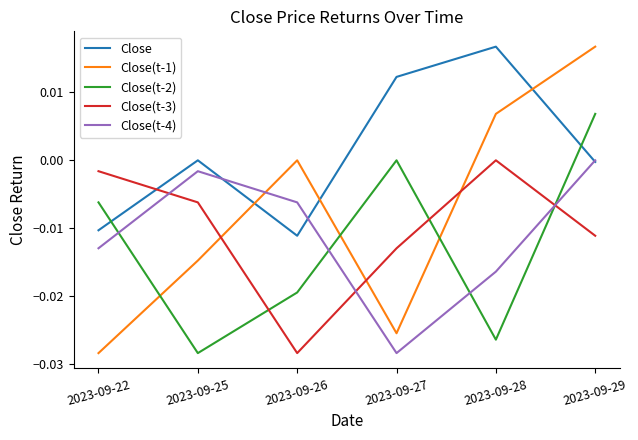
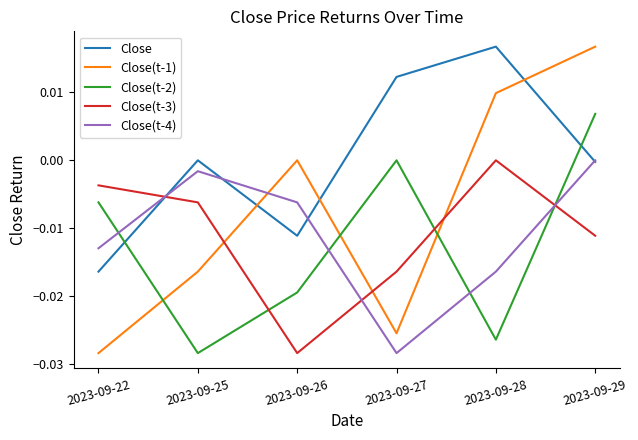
  {
    "Close": {
-     "2023-09-22": -0.010,
+     "2023-09-22": -0.016,
      "2023-09-25": 0.000,
      "2023-09-26": -0.011,
      "2023-09-27": 0.012,
      "2023-09-28": 0.017
    },
    "Close(t-1)": {
      "2023-09-22": -0.028,
-     "2023-09-25": -0.015,
+     "2023-09-25": -0.016,
      "2023-09-26": 0.000,
      "2023-09-27": -0.025,
-     "2023-09-28": 0.007,
+     "2023-09-28": 0.010,
      "2023-09-29": 0.017
    },
    "Close(t-2)": {
      "2023-09-22": -0.006,
      "2023-09-25": -0.028,
      "2023-09-26": -0.019,
      "2023-09-27": 0.000,
      "2023-09-28": -0.026,
      "2023-09-29": 0.007
    },
    "Close(t-3)": {
-     "2023-09-22": -0.002,
+     "2023-09-22": -0.004,
      "2023-09-25": -0.006,
      "2023-09-26": -0.028,
-     "2023-09-27": -0.013,
+     "2023-09-27": -0.016,
      "2023-09-28": 0.000,
      "2023-09-29": -0.011
    },
    "Close(t-4)": {
      "2023-09-22": -0.013,
      "2023-09-25": -0.002,
      "2023-09-26": -0.006,
      "2023-09-27": -0.028,
      "2023-09-28": -0.016
    }
  }
